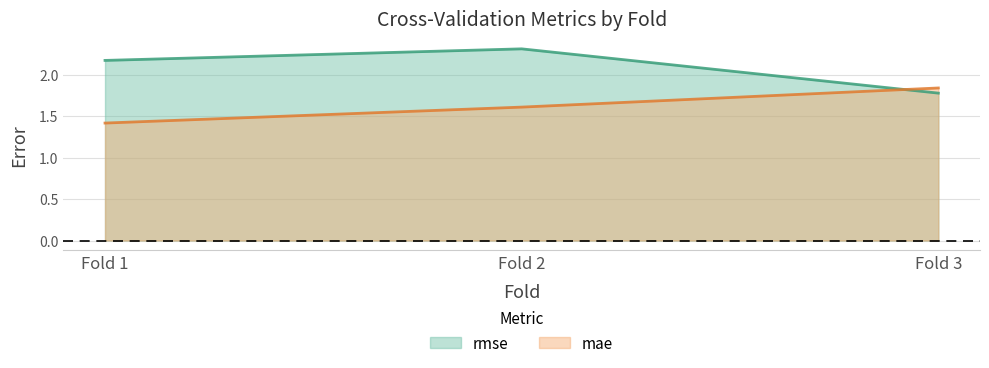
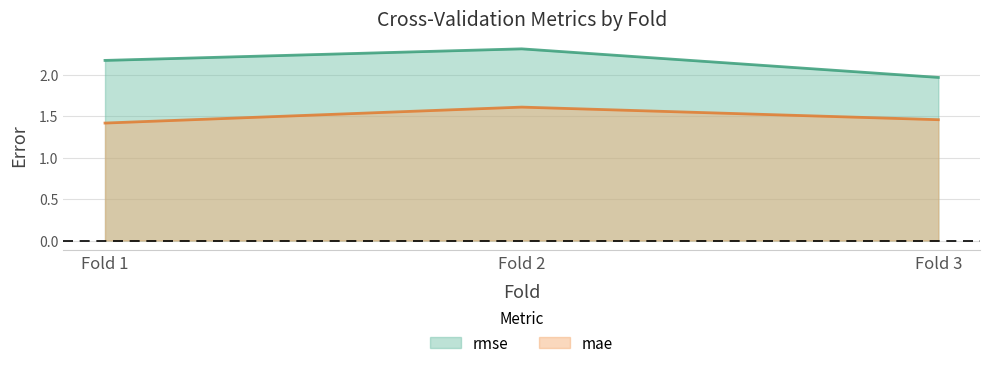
  {
    "rmse": {
      "Fold 1": 2.2,
      "Fold 2": 2.3,
-     "Fold 3": 1.8
+     "Fold 3": 2.0
    },
    "mae": {
      "Fold 1": 1.4,
      "Fold 2": 1.6,
-     "Fold 3": 1.8
+     "Fold 3": 1.5
    }
  }
